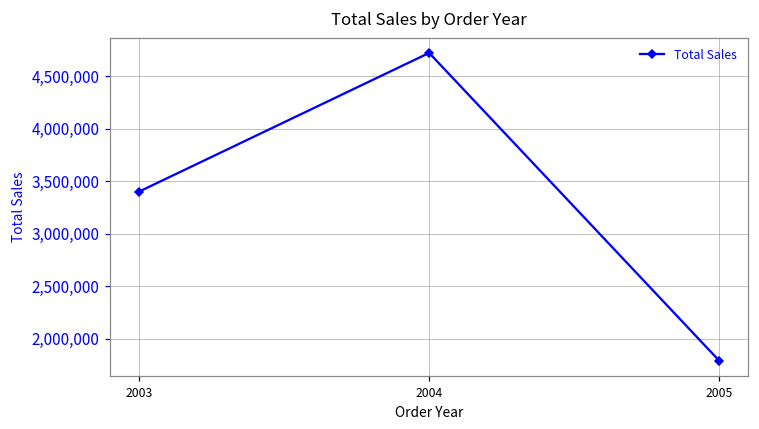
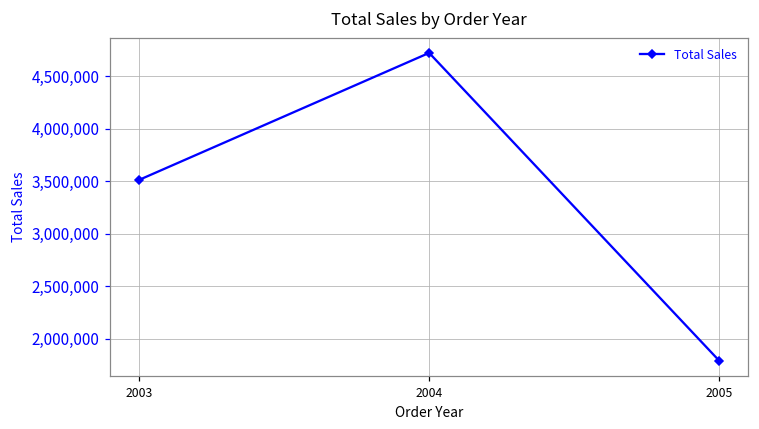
  {
-   "2003": "3,400,000",
+   "2003": "3,500,000",
    "2004": "4,700,000",
    "2005": "1,800,000"
  }
